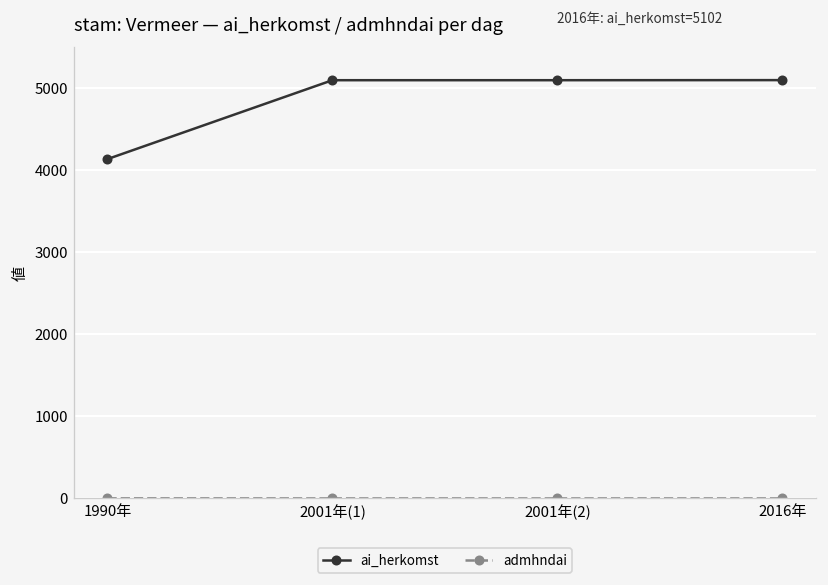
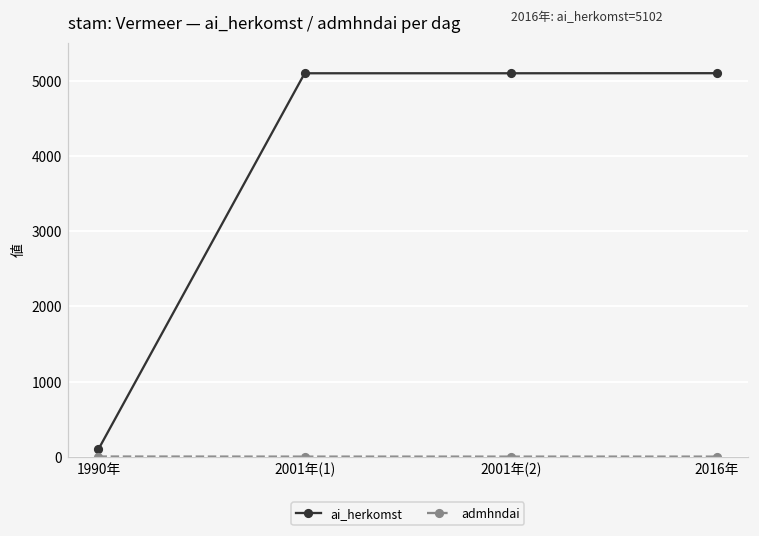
  {
    "ai_herkomst": {
-     "1990年": 4100,
+     "1990年": 100,
      "2001年(1)": 5100,
      "2001年(2)": 5100,
      "2016年": 5100
    },
    "admhndai": {
      "1990年": 0,
      "2001年(1)": 0,
      "2001年(2)": 0,
      "2016年": 0
    }
  }
